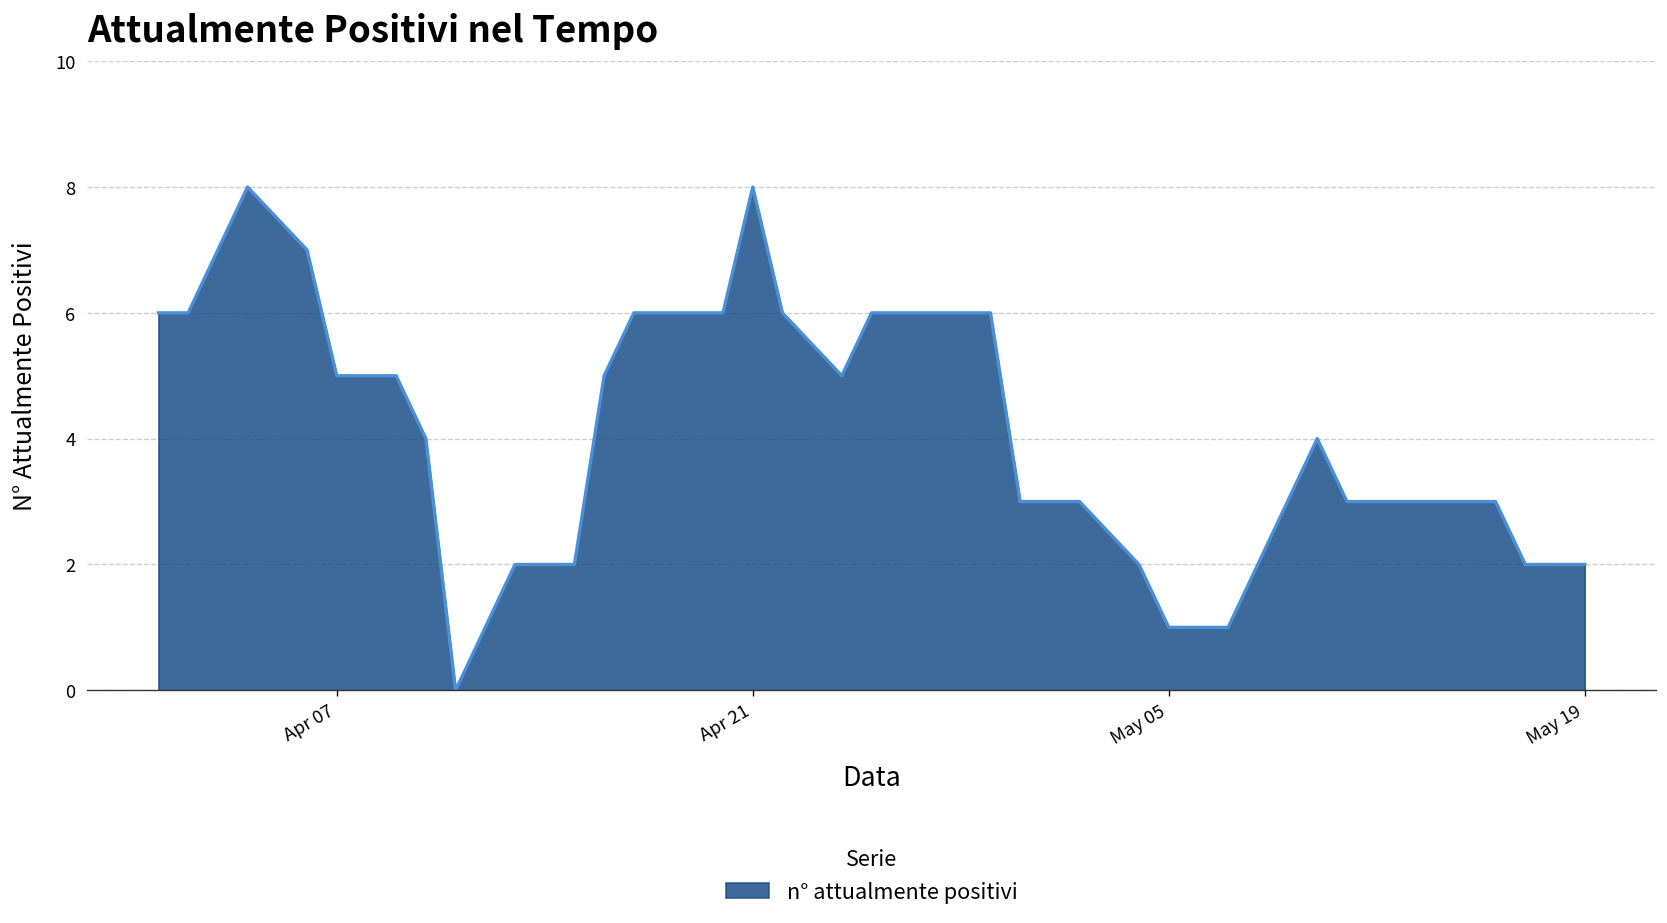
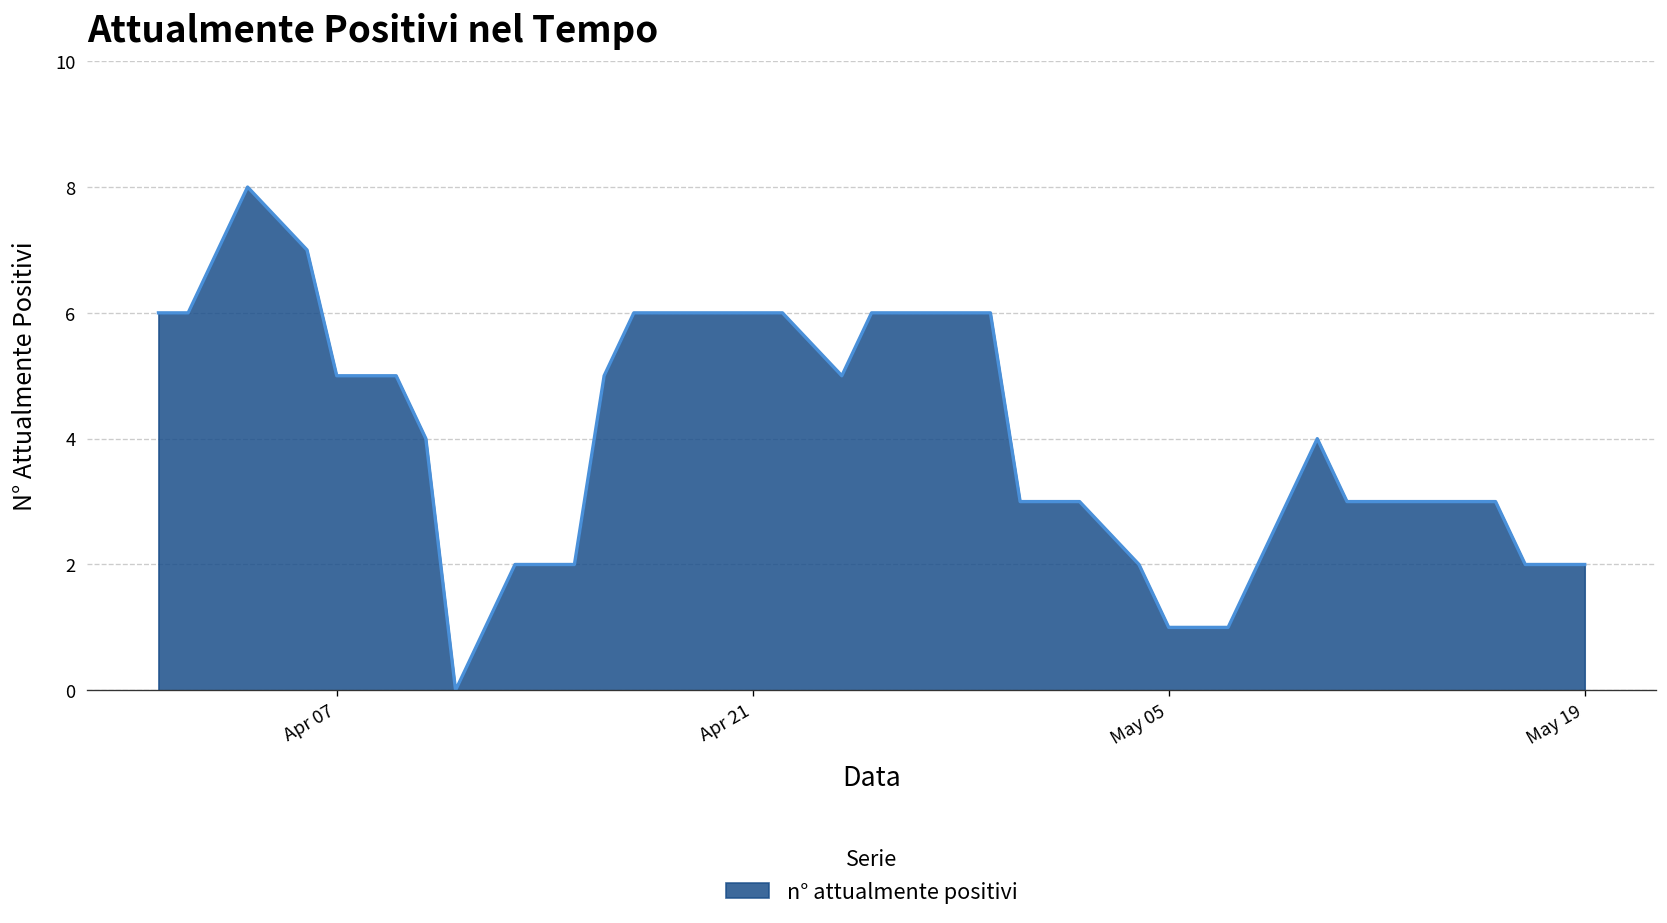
  {
    "Apr 07": 5,
-   "Apr 21": 8,
+   "Apr 21": 6,
    "May 05": 1,
    "May 19": 2
  }
